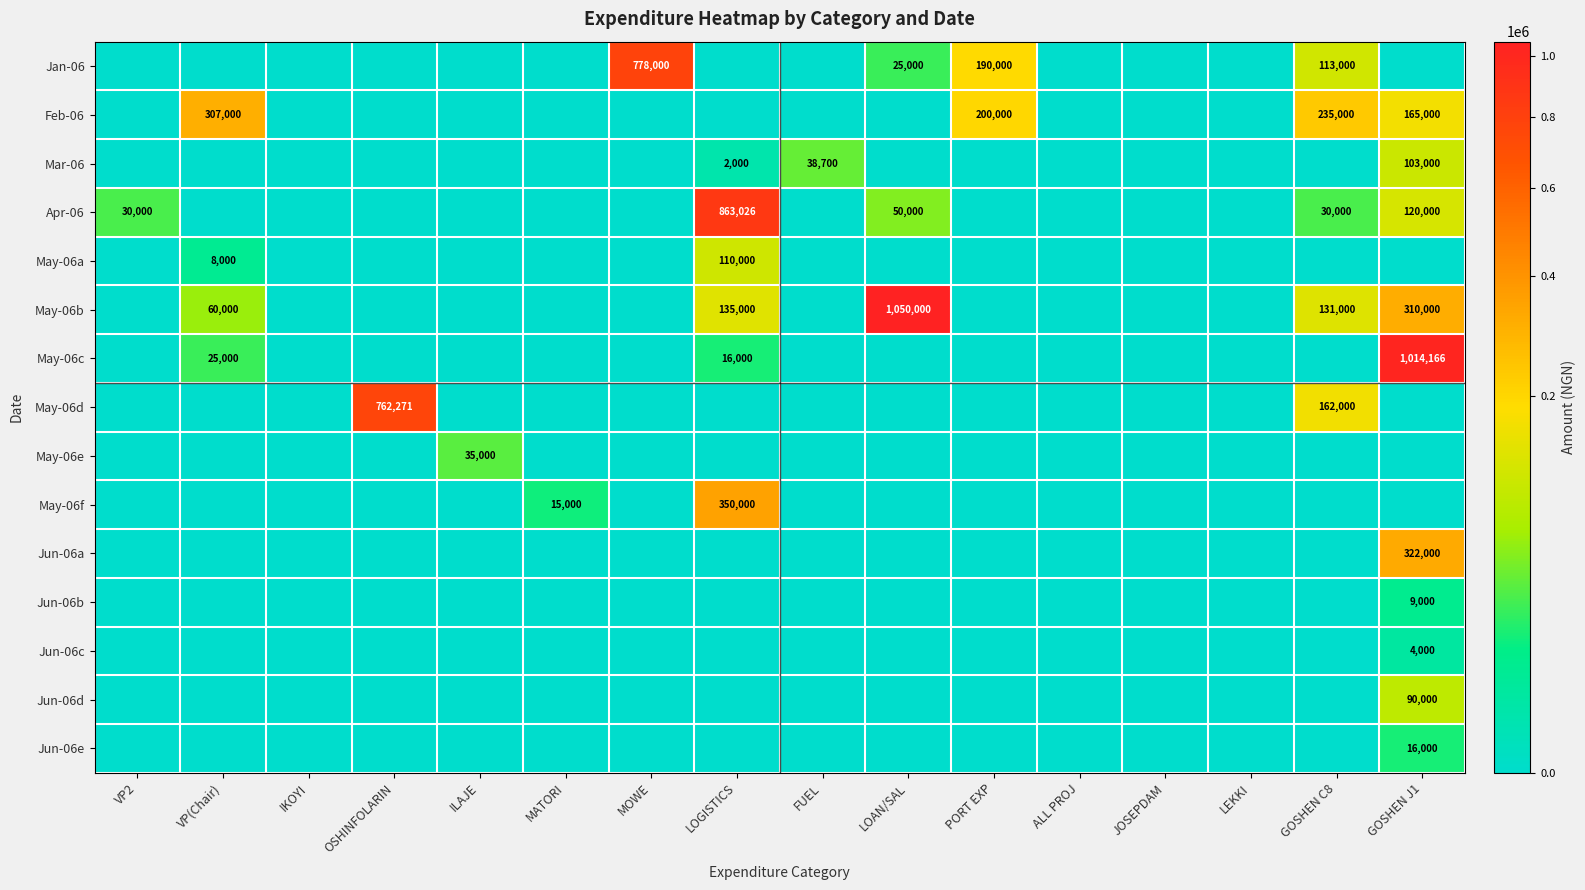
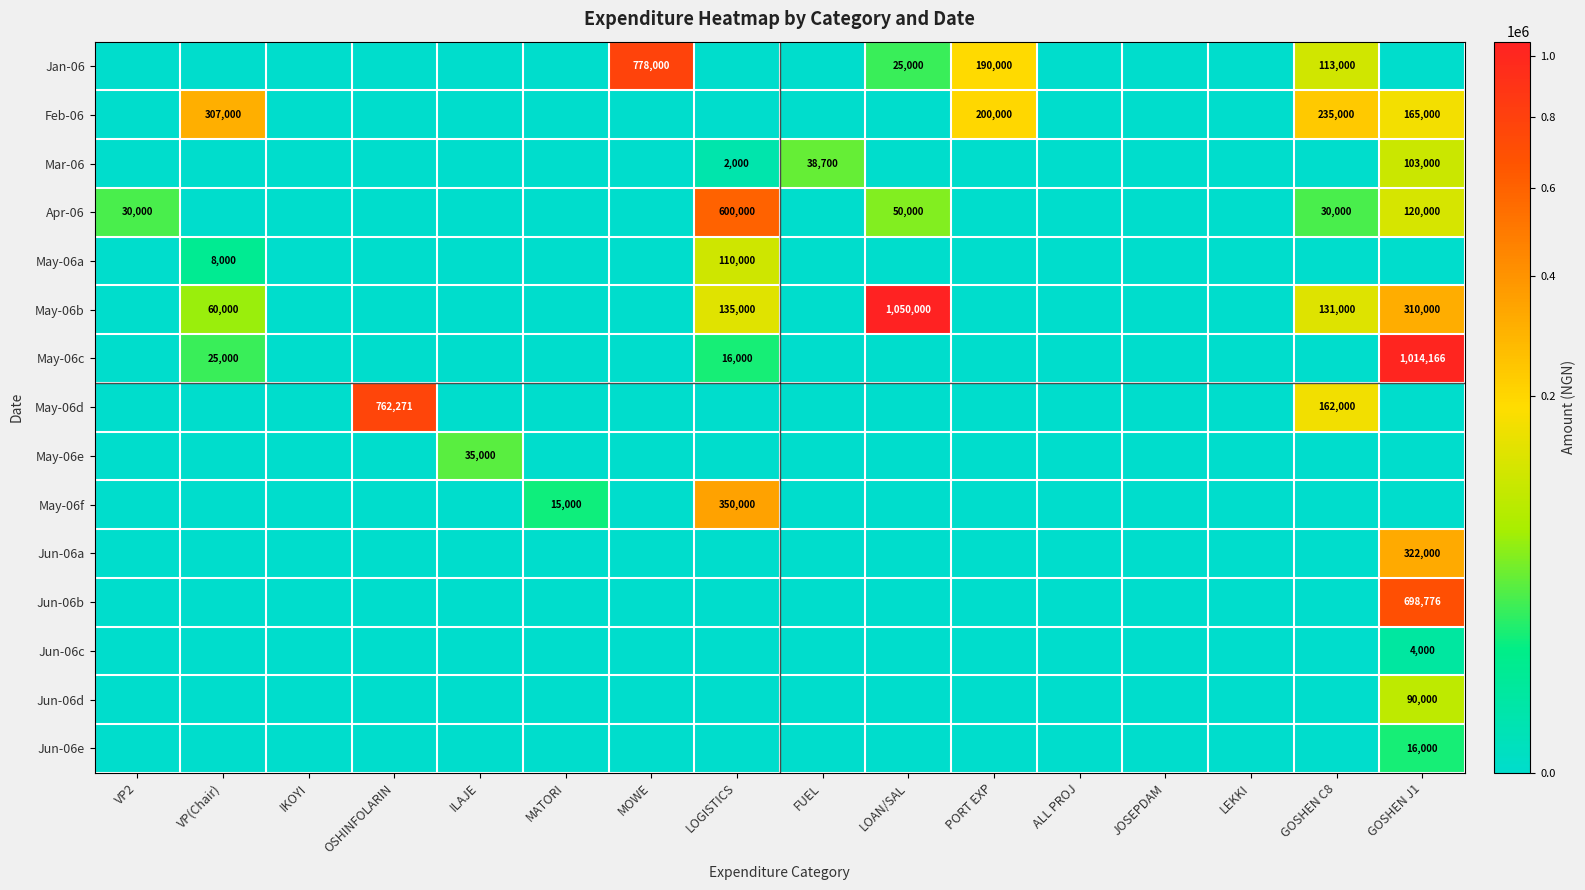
  {
    "Jan-06": {
      "MOWE": "778,000",
      "LOAN/SAL": "25,000",
      "PORT EXP": "190,000",
      "GOSHEN C8": "113,000"
    },
    "Feb-06": {
      "VP(Chair)": "307,000",
      "PORT EXP": "200,000",
      "GOSHEN C8": "235,000",
      "GOSHEN J1": "165,000"
    },
    "Mar-06": {
      "LOGISTICS": "2,000",
      "FUEL": "38,700",
      "GOSHEN J1": "103,000"
    },
    "Apr-06": {
      "VP2": "30,000",
-     "LOGISTICS": "863,026",
+     "LOGISTICS": "600,000",
      "LOAN/SAL": "50,000",
      "GOSHEN C8": "30,000",
      "GOSHEN J1": "120,000"
    },
    "May-06a": {
      "VP(Chair)": "8,000",
      "LOGISTICS": "110,000"
    },
    "May-06b": {
      "VP(Chair)": "60,000",
      "LOGISTICS": "135,000",
      "LOAN/SAL": "1,050,000",
      "GOSHEN C8": "131,000",
      "GOSHEN J1": "310,000"
    },
    "May-06c": {
      "VP(Chair)": "25,000",
      "LOGISTICS": "16,000",
      "GOSHEN J1": "1,014,166"
    },
    "May-06d": {
      "OSHINFOLARIN": "762,271",
      "GOSHEN C8": "162,000"
    },
    "May-06e": {
      "ILAJE": "35,000"
    },
    "May-06f": {
      "MATORI": "15,000",
      "LOGISTICS": "350,000"
    },
    "Jun-06a": {
      "GOSHEN J1": "322,000"
    },
    "Jun-06b": {
-     "GOSHEN J1": "9,000"
+     "GOSHEN J1": "698,776"
    },
    "Jun-06c": {
      "GOSHEN J1": "4,000"
    },
    "Jun-06d": {
      "GOSHEN J1": "90,000"
    },
    "Jun-06e": {
      "GOSHEN J1": "16,000"
    }
  }
